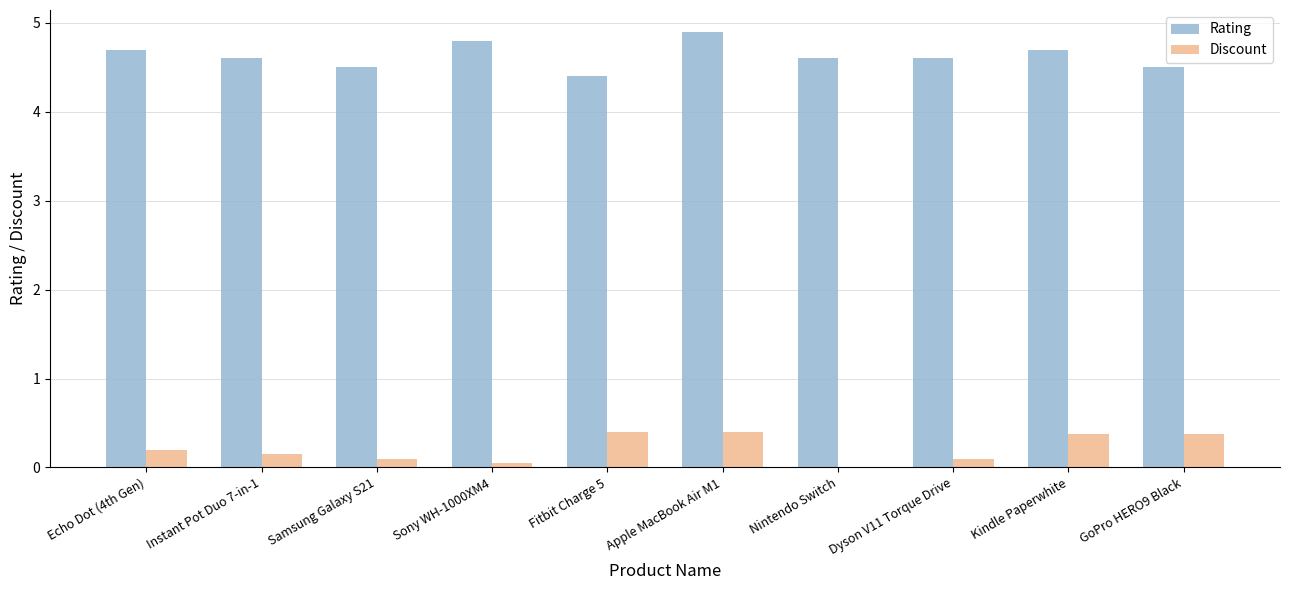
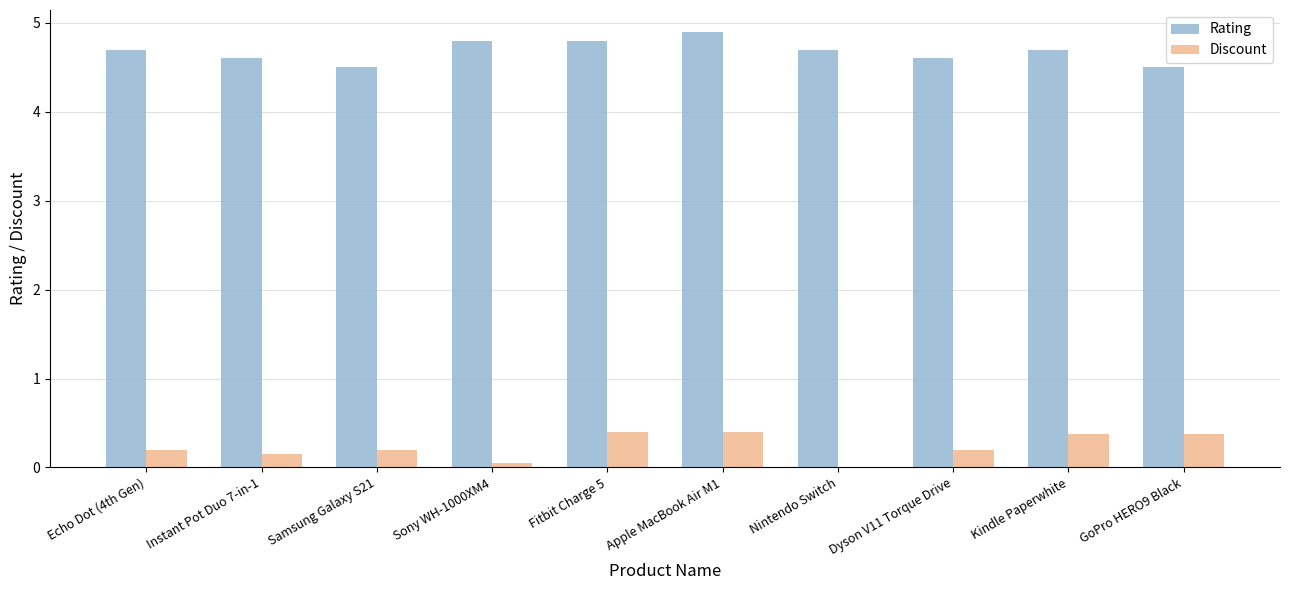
  {
    "Rating": {
      "Echo Dot (4th Gen)": 4.7,
      "Instant Pot Duo 7-in-1": 4.6,
      "Samsung Galaxy S21": 4.5,
      "Sony WH-1000XM4": 4.8,
-     "Fitbit Charge 5": 4.4,
+     "Fitbit Charge 5": 4.8,
      "Apple MacBook Air M1": 4.9,
-     "Nintendo Switch": 4.6,
+     "Nintendo Switch": 4.7,
      "Dyson V11 Torque Drive": 4.6,
      "Kindle Paperwhite": 4.7,
      "GoPro HERO9 Black": 4.5
    },
    "Discount": {
      "Echo Dot (4th Gen)": 0.2,
      "Instant Pot Duo 7-in-1": 0.2,
-     "Samsung Galaxy S21": 0.1,
+     "Samsung Galaxy S21": 0.2,
      "Sony WH-1000XM4": 0.1,
      "Fitbit Charge 5": 0.4,
      "Apple MacBook Air M1": 0.4,
      "Nintendo Switch": 0.0,
-     "Dyson V11 Torque Drive": 0.1,
+     "Dyson V11 Torque Drive": 0.2,
      "Kindle Paperwhite": 0.4,
      "GoPro HERO9 Black": 0.4
    }
  }
